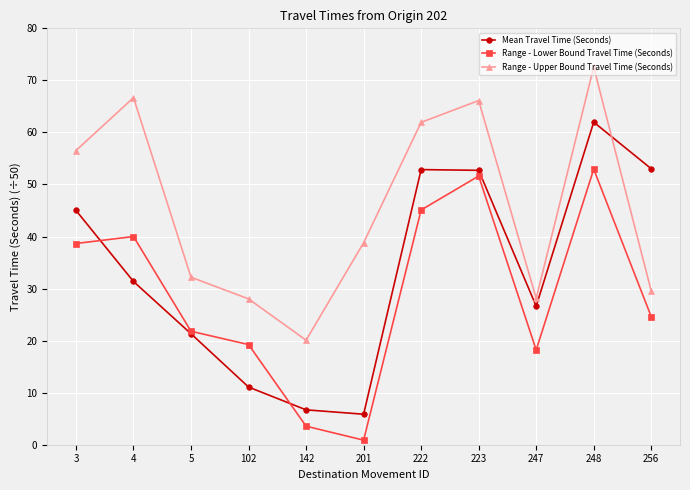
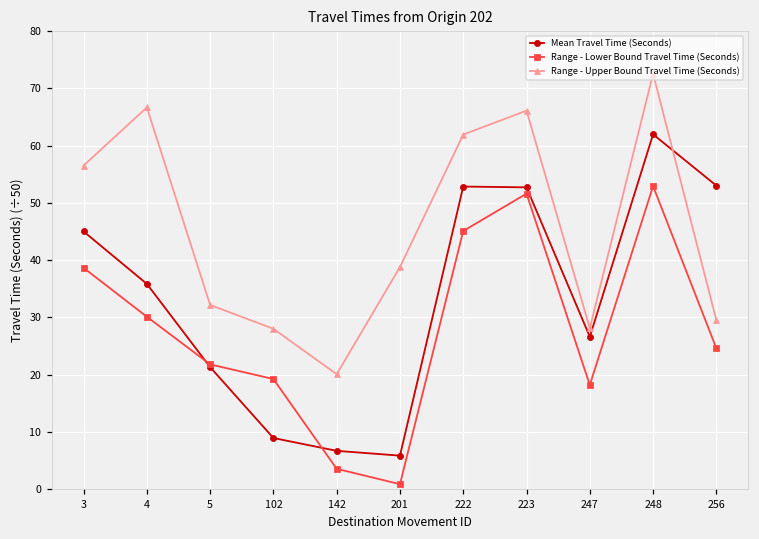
  {
    "Mean Travel Time (Seconds)": {
      "3": 45,
-     "4": 31,
-     "102": 11,
+     "4": 36,
+     "102": 9,
      "142": 7,
      "201": 6,
      "222": 53,
      "223": 53,
      "247": 27,
      "248": 62,
      "256": 53
    },
    "Range - Lower Bound Travel Time (Seconds)": {
      "3": 39,
-     "4": 40,
+     "4": 30,
      "102": 19,
      "142": 4,
      "201": 1,
      "222": 45,
      "223": 52,
      "247": 18,
      "248": 53,
      "256": 25
    },
    "Range - Upper Bound Travel Time (Seconds)": {
      "3": 57,
      "4": 67,
      "5": 32,
      "102": 28,
      "142": 20,
      "201": 39,
      "222": 62,
      "223": 66,
      "247": 28,
      "256": 30
    }
  }
